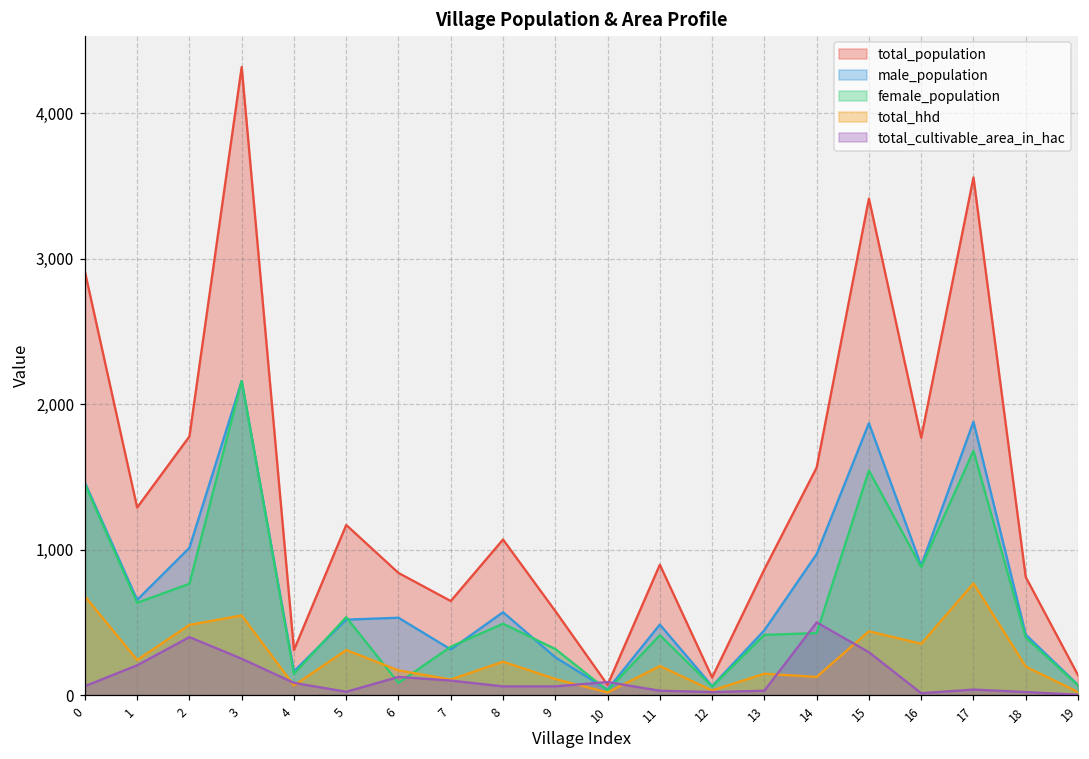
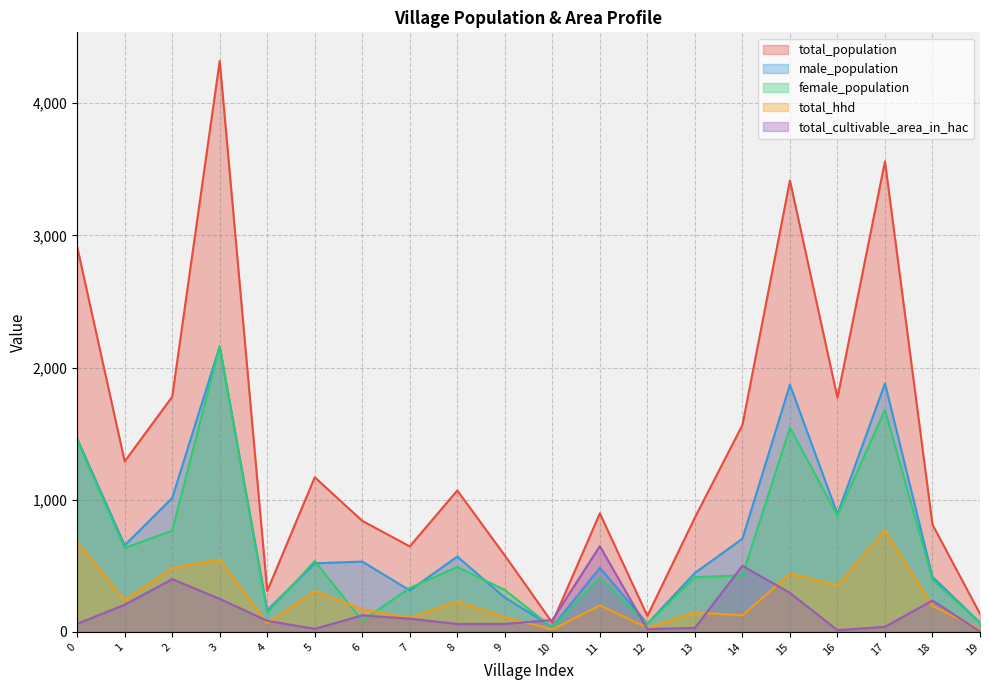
  {
    "male_population": {
      "1": "660",
      "2": "1,010",
      "6": "530",
      "8": "570",
      "9": "260",
      "11": "490",
      "13": "450",
-     "14": "970",
+     "14": "710",
      "15": "1,870",
      "17": "1,880",
      "18": "420"
    },
    "female_population": {
      "1": "640",
      "2": "770",
      "6": "80",
      "8": "490",
      "9": "320",
      "11": "410",
      "13": "410",
      "14": "430",
      "15": "1,550",
      "17": "1,680",
      "18": "400"
    },
    "total_cultivable_area_in_hac": {
      "0": "60",
      "1": "210",
      "2": "400",
      "3": "250",
      "5": "20",
      "6": "130",
      "8": "60",
      "9": "60",
      "10": "90",
-     "11": "30",
+     "11": "650",
      "13": "30",
      "14": "500",
      "15": "300",
      "16": "10",
      "17": "40",
-     "18": "20"
+     "18": "240"
    }
  }
